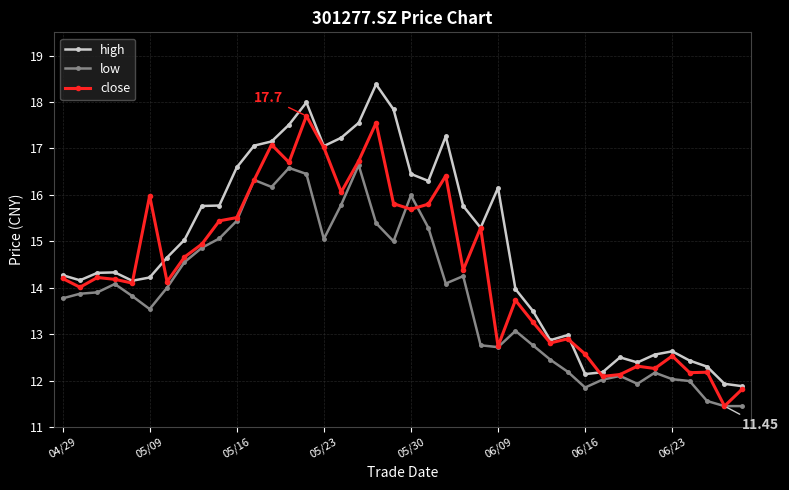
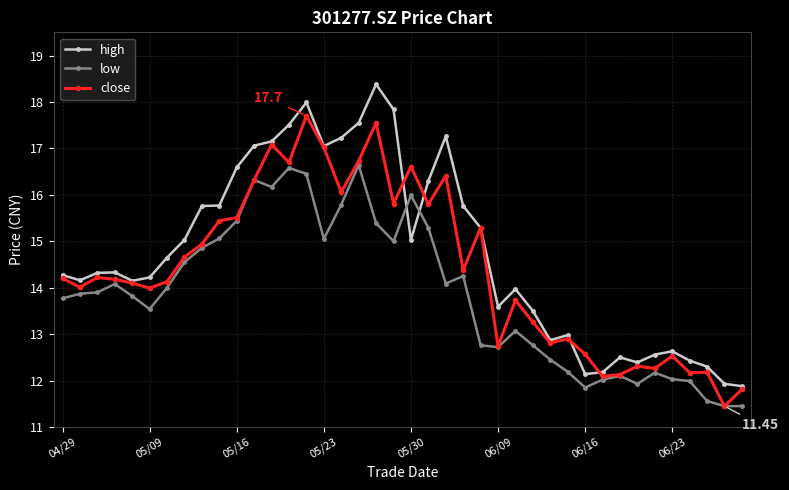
  {
    "high": {
      "04/29": 14.3,
      "05/09": 14.2,
      "05/16": 16.6,
-     "05/30": 16.5,
-     "06/09": 16.2,
+     "05/30": 15.0,
+     "06/09": 13.6,
      "06/16": 12.1,
      "06/23": 12.6
    },
    "low": {
      "04/29": 13.8,
      "05/09": 13.5,
      "05/16": 15.4,
      "05/23": 15.1,
      "05/30": 16.0,
      "06/16": 11.9,
      "06/23": 12.0
    },
    "close": {
      "04/29": 14.2,
-     "05/09": 16.0,
+     "05/09": 14.0,
      "05/16": 15.5,
-     "05/30": 15.7,
+     "05/30": 16.6,
      "06/16": 12.6,
      "06/23": 12.5
    }
  }
